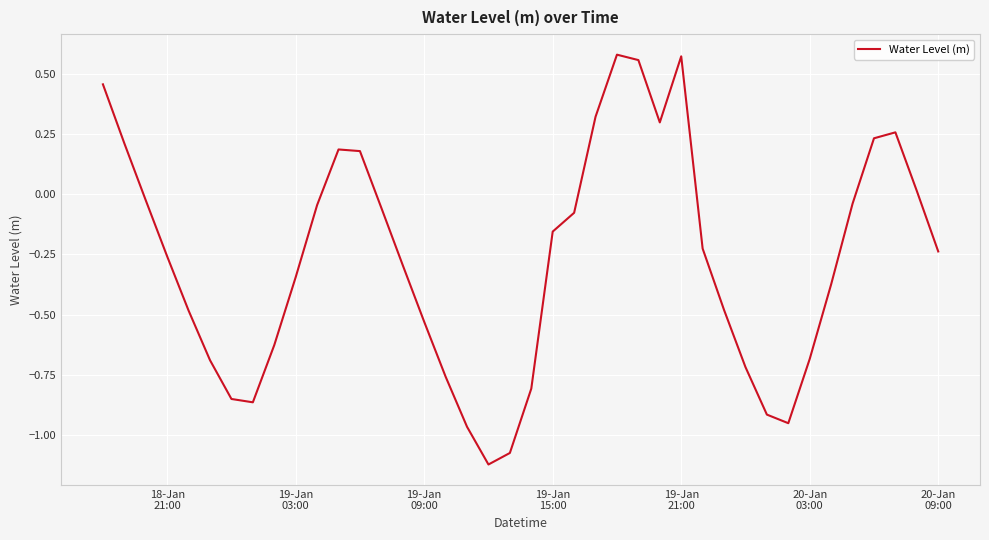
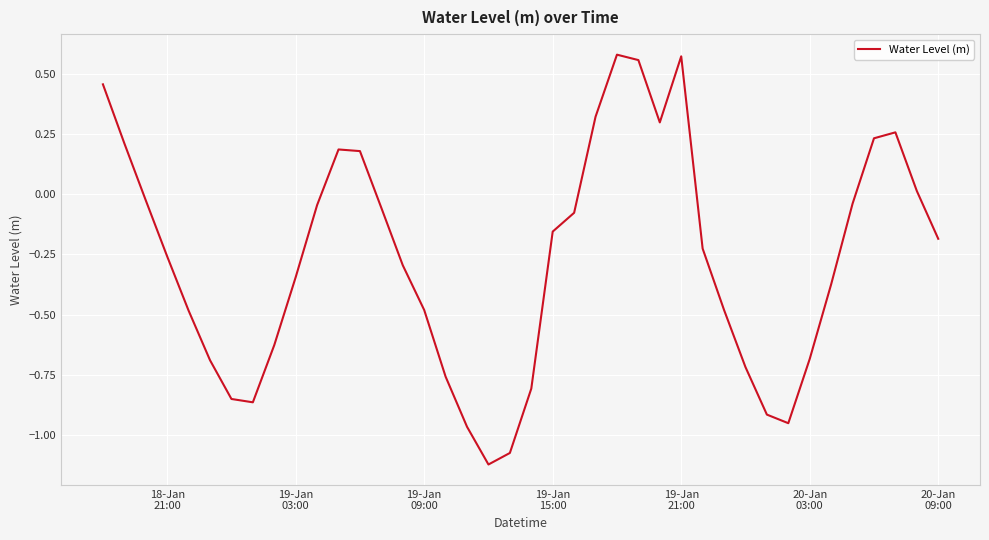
  {
    "18-Jan 21:00": -0.26,
    "19-Jan 03:00": -0.34,
-   "19-Jan 09:00": -0.53,
+   "19-Jan 09:00": -0.48,
    "19-Jan 15:00": -0.16,
    "19-Jan 21:00": 0.57,
    "20-Jan 03:00": -0.68,
-   "20-Jan 09:00": -0.24
+   "20-Jan 09:00": -0.19
  }
